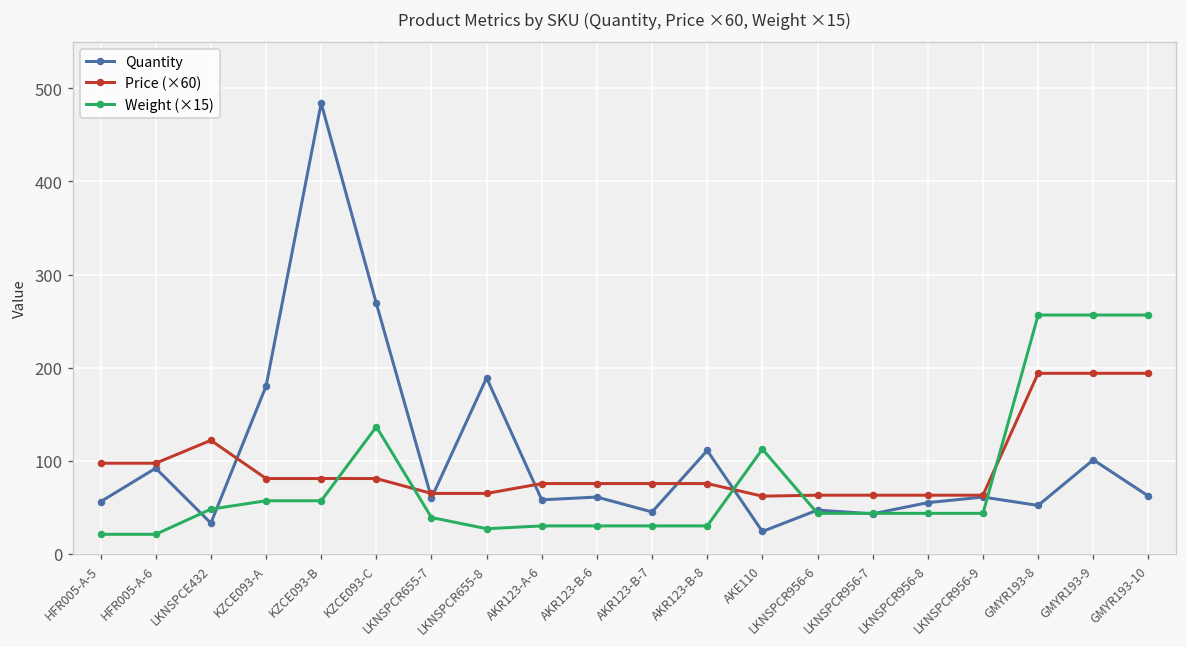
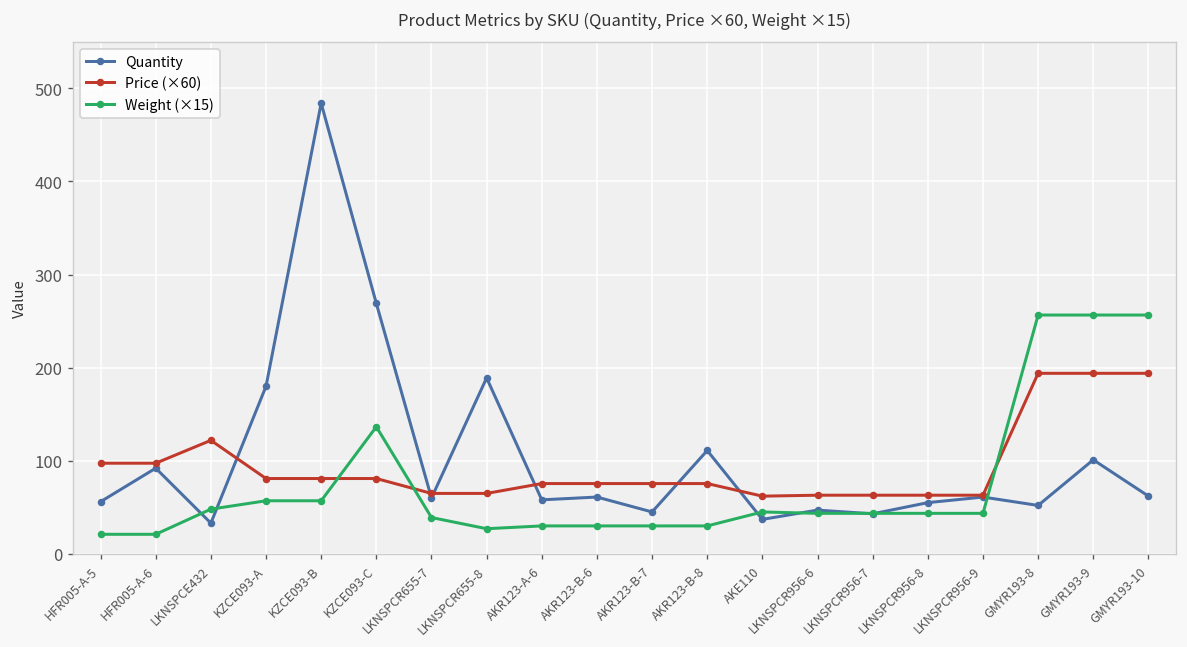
  {
    "Quantity": {
      "HFR005-A-5": 60,
      "HFR005-A-6": 90,
      "LKNSPCE432": 30,
      "KZCE093-A": 180,
      "KZCE093-B": 480,
      "KZCE093-C": 270,
      "LKNSPCR655-7": 60,
      "LKNSPCR655-8": 190,
      "AKR123-A-6": 60,
      "AKR123-B-6": 60,
      "AKR123-B-7": 50,
      "AKR123-B-8": 110,
-     "AKE110": 20,
+     "AKE110": 40,
      "LKNSPCR956-6": 50,
      "LKNSPCR956-8": 60,
      "GMYR193-8": 50,
      "GMYR193-9": 100,
      "GMYR193-10": 60
    },
    "Price (×60)": {
      "HFR005-A-5": 100,
      "HFR005-A-6": 100,
      "LKNSPCE432": 120,
      "KZCE093-A": 80,
      "KZCE093-B": 80,
      "KZCE093-C": 80,
      "LKNSPCR655-7": 60,
      "LKNSPCR655-8": 60,
      "AKR123-A-6": 80,
      "AKR123-B-6": 80,
      "AKR123-B-7": 80,
      "AKR123-B-8": 80,
      "AKE110": 60,
      "LKNSPCR956-6": 60,
      "LKNSPCR956-7": 60,
      "LKNSPCR956-8": 60,
      "GMYR193-8": 190,
      "GMYR193-9": 190,
      "GMYR193-10": 190
    },
    "Weight (×15)": {
      "HFR005-A-5": 20,
      "HFR005-A-6": 20,
      "LKNSPCE432": 50,
      "KZCE093-A": 60,
      "KZCE093-B": 60,
      "KZCE093-C": 140,
      "LKNSPCR655-7": 40,
      "LKNSPCR655-8": 30,
      "AKR123-A-6": 30,
      "AKR123-B-6": 30,
      "AKR123-B-7": 30,
      "AKR123-B-8": 30,
-     "AKE110": 110,
+     "AKE110": 50,
      "LKNSPCR956-6": 40,
      "LKNSPCR956-8": 40,
      "LKNSPCR956-9": 40,
      "GMYR193-8": 260,
      "GMYR193-9": 260,
      "GMYR193-10": 260
    }
  }
